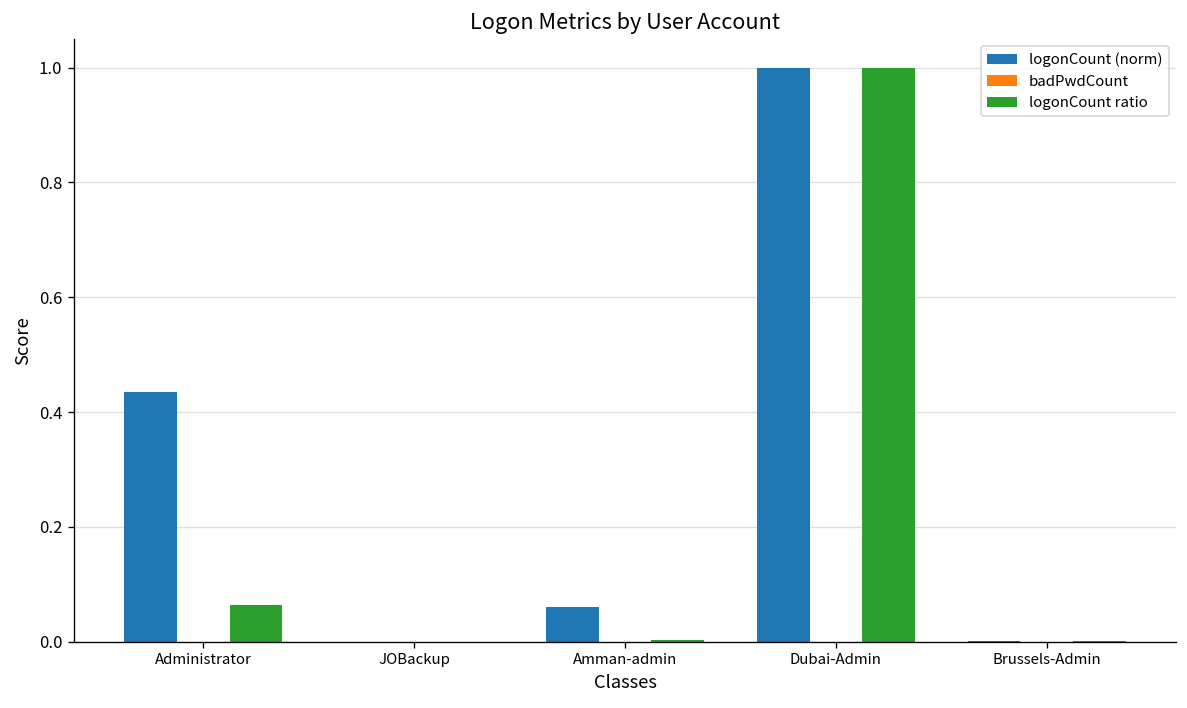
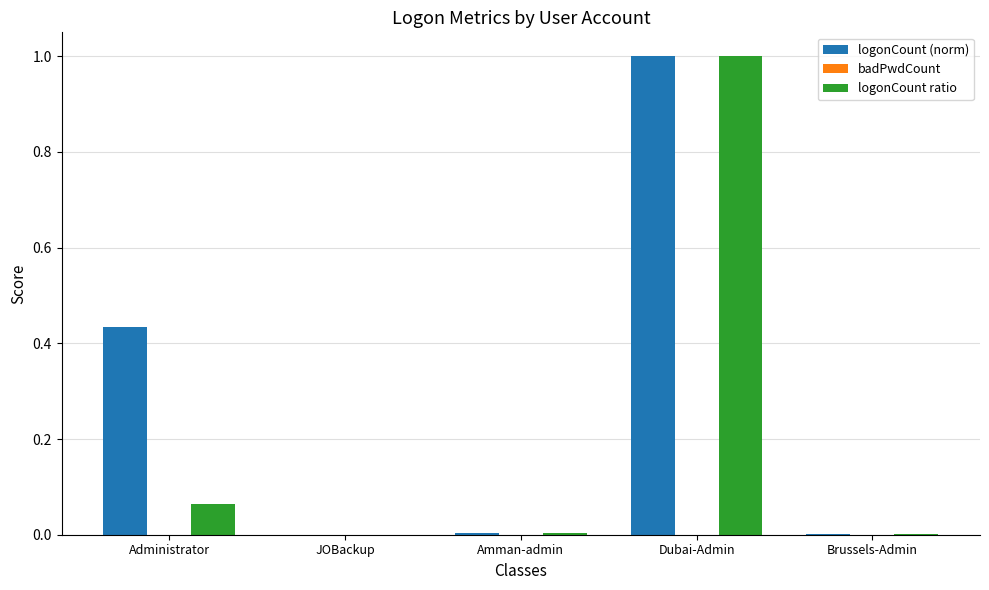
  {
    "logonCount (norm)": {
      "Administrator": 0.43,
-     "Amman-admin": 0.06,
+     "Amman-admin": 0.00,
      "Dubai-Admin": 1.00
    },
    "badPwdCount": {
      "Administrator": 0.00,
      "JOBackup": 0.00,
      "Amman-admin": 0.00,
      "Dubai-Admin": 0.00,
      "Brussels-Admin": 0.00
    },
    "logonCount ratio": {
      "Administrator": 0.06,
      "Dubai-Admin": 1.00
    }
  }
